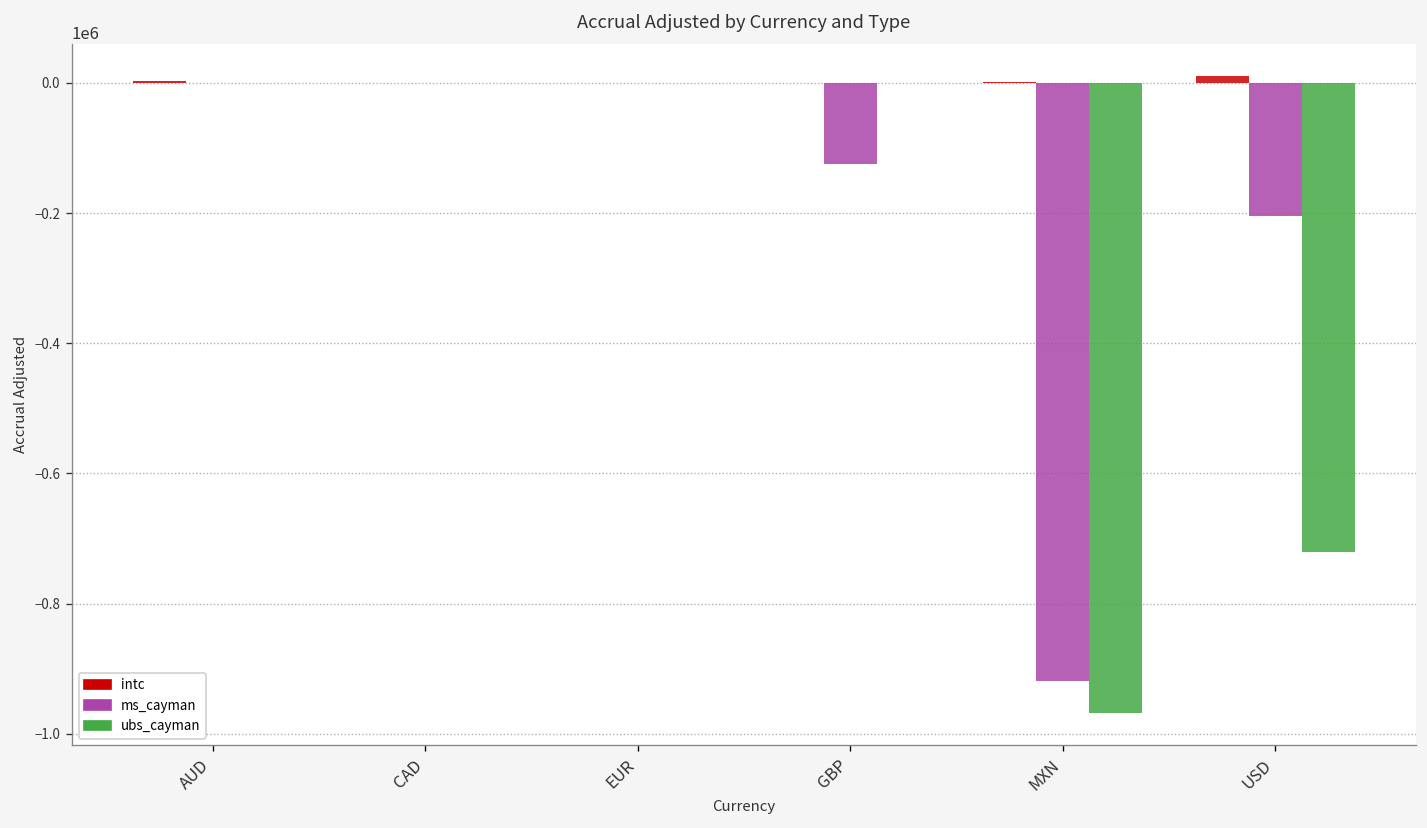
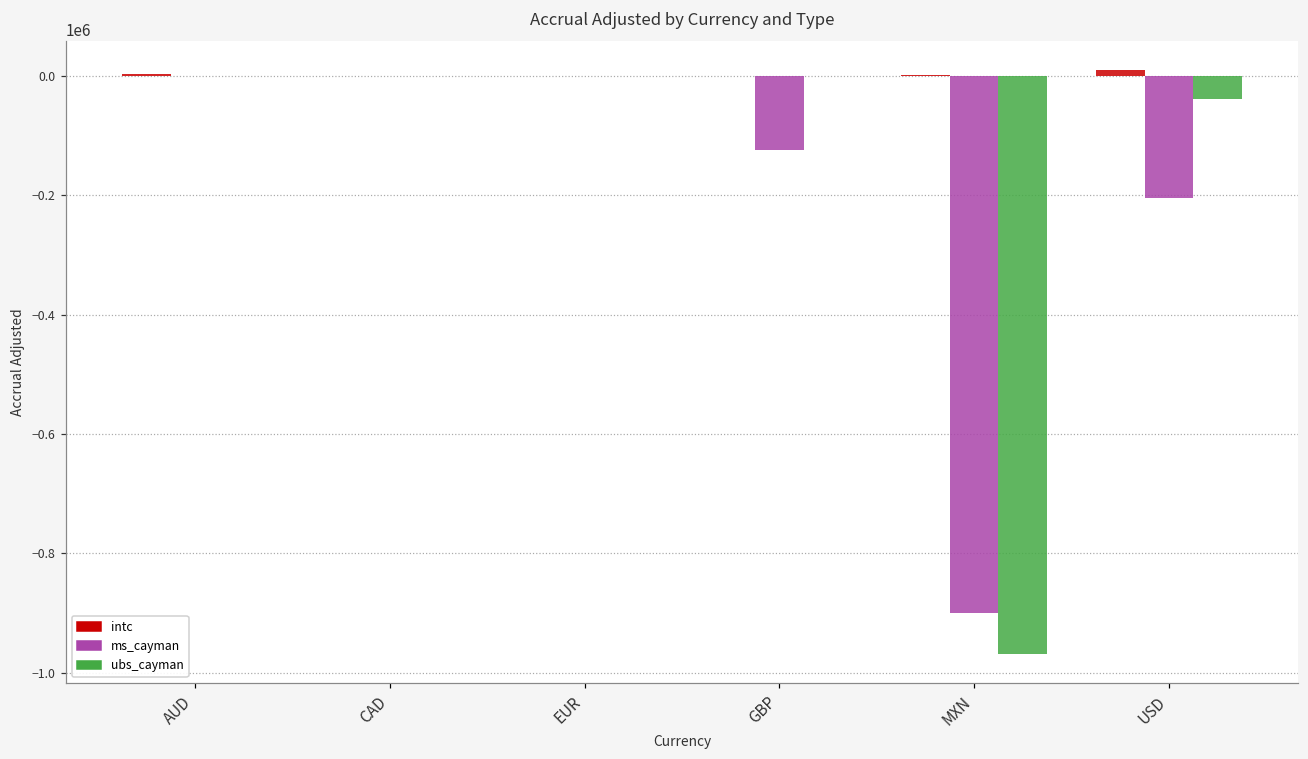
  {
    "intc": {
      "CAD": 0,
      "EUR": 0,
      "GBP": 0,
      "USD": 10000
    },
    "ms_cayman": {
      "AUD": 0,
      "CAD": 0,
      "EUR": 0,
      "GBP": -120000,
-     "MXN": -920000,
+     "MXN": -900000,
      "USD": -210000
    },
    "ubs_cayman": {
      "AUD": 0,
      "CAD": 0,
      "EUR": 0,
      "GBP": 0,
      "MXN": -970000,
-     "USD": -720000
+     "USD": -40000
    }
  }
